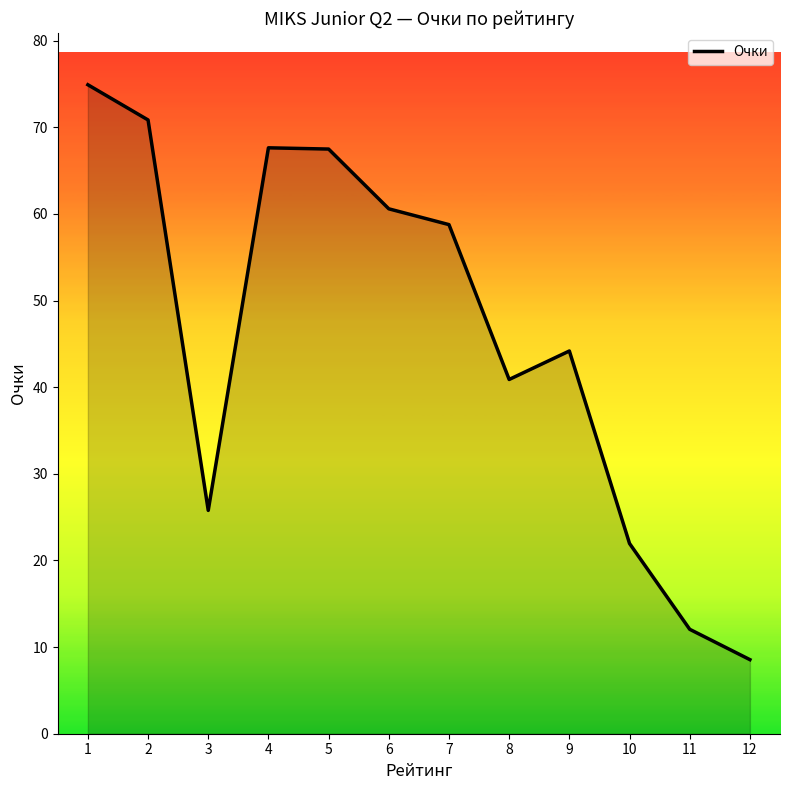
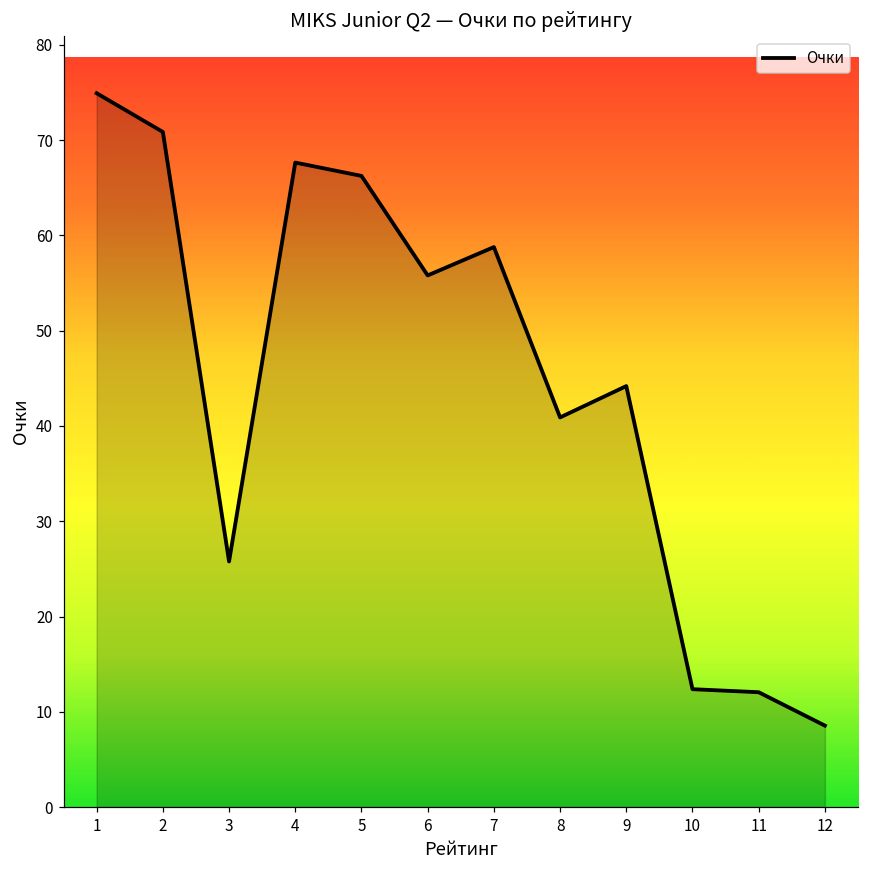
  {
    "1": 75,
    "2": 71,
    "3": 26,
    "4": 68,
-   "5": 67,
-   "6": 61,
+   "5": 66,
+   "6": 56,
    "7": 59,
    "8": 41,
    "9": 44,
-   "10": 22,
+   "10": 12,
    "11": 12,
    "12": 9
  }
